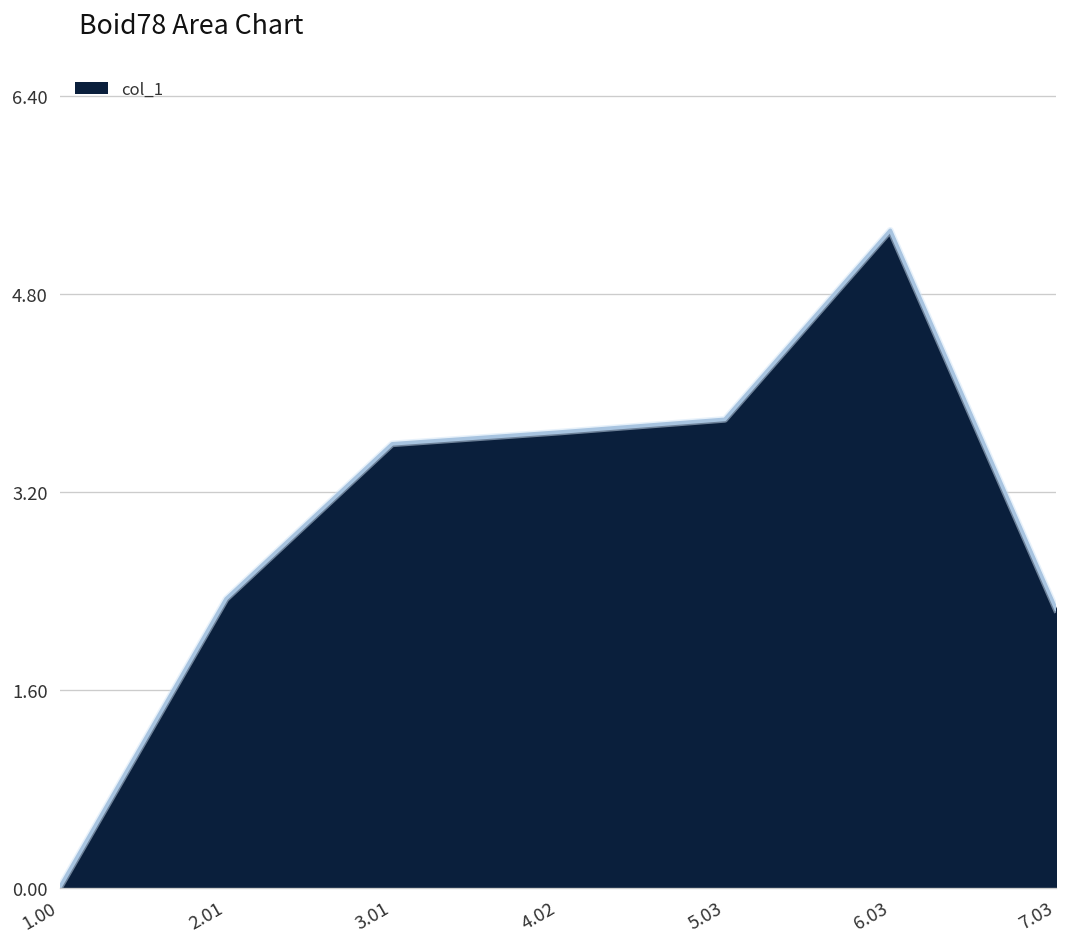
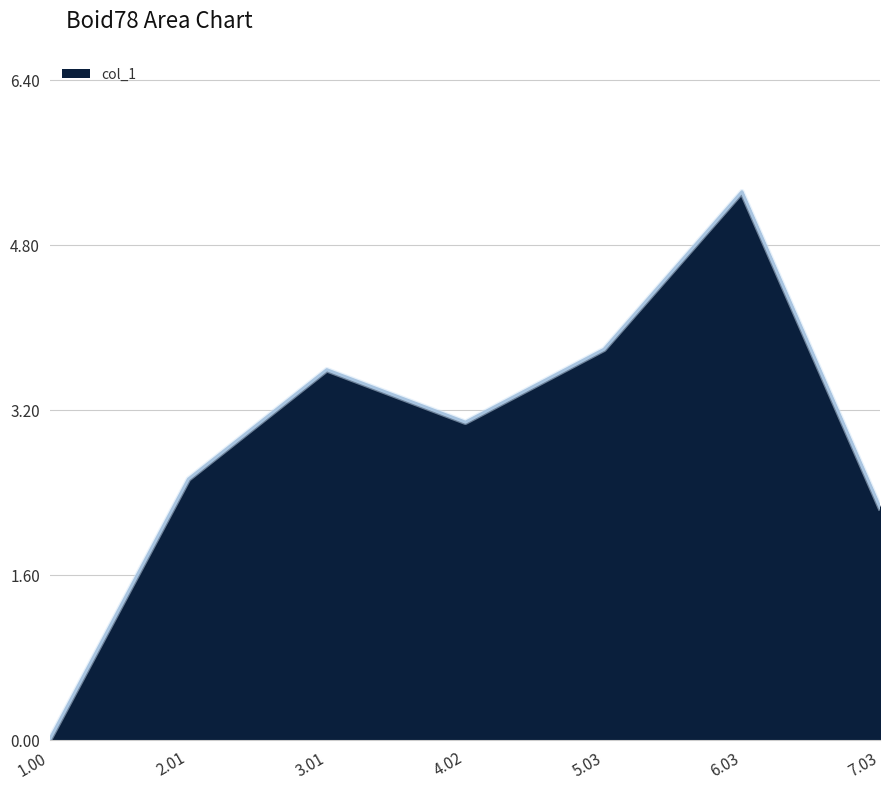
  {
    "1.00": 0.00,
-   "2.01": 2.34,
+   "2.01": 2.53,
    "3.01": 3.59,
-   "4.02": 3.68,
+   "4.02": 3.08,
    "5.03": 3.79,
    "6.03": 5.31,
    "7.03": 2.25
  }
